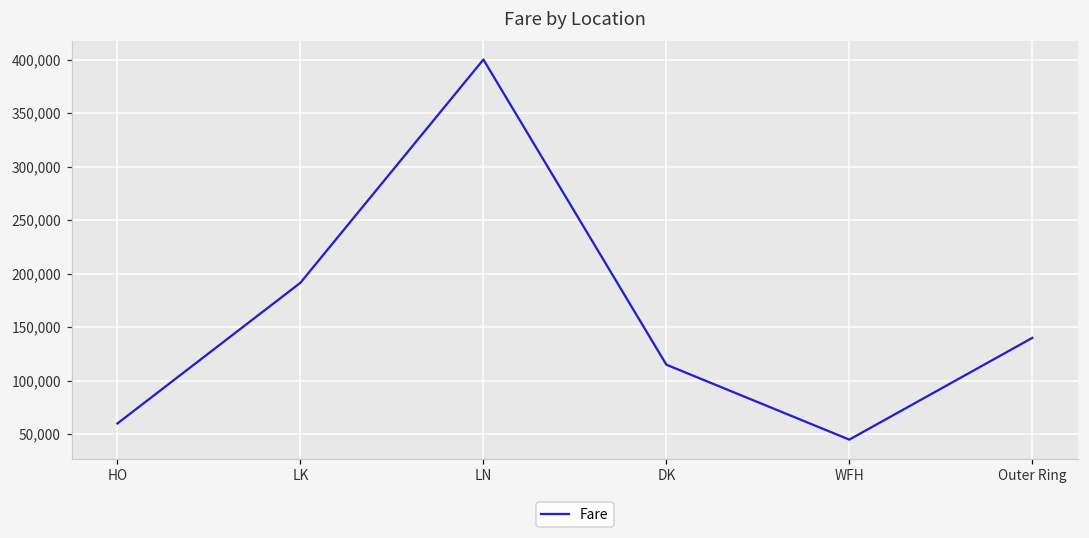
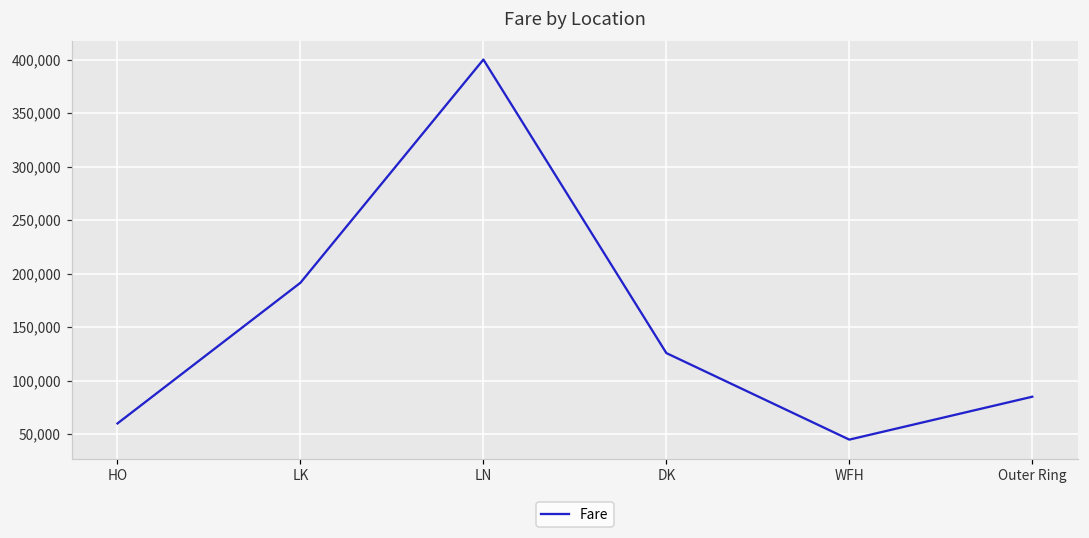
  {
    "HO": "60,000",
    "LK": "190,000",
    "LN": "400,000",
-   "DK": "120,000",
+   "DK": "130,000",
    "WFH": "50,000",
-   "Outer Ring": "140,000"
+   "Outer Ring": "90,000"
  }
